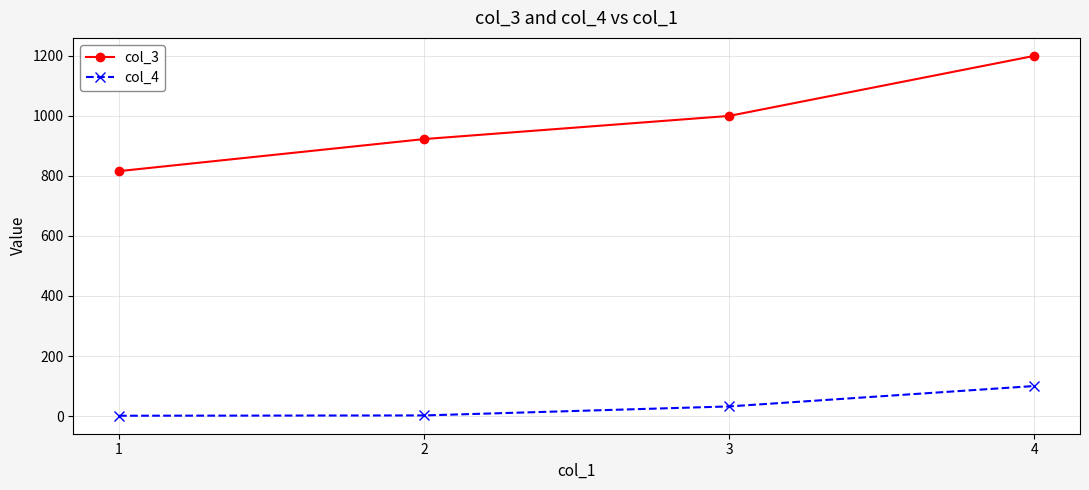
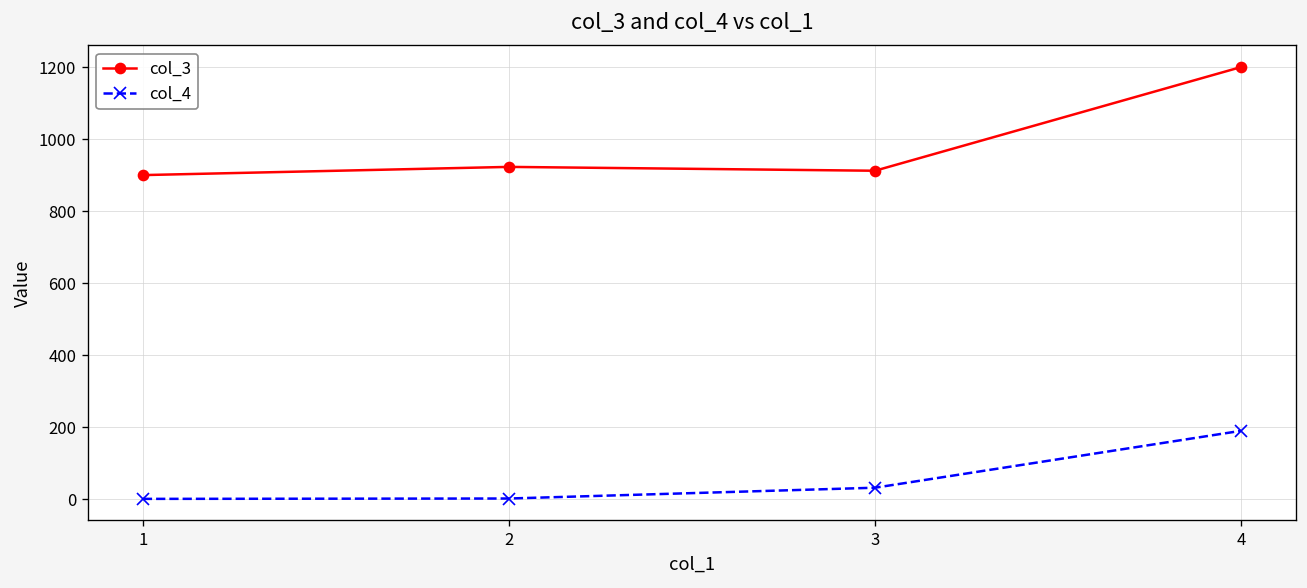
  {
    "col_3": {
-     "1": 820,
+     "1": 900,
      "2": 920,
-     "3": 1000,
+     "3": 910,
      "4": 1200
    },
    "col_4": {
      "1": 0,
      "2": 0,
      "3": 30,
-     "4": 100
+     "4": 190
    }
  }
